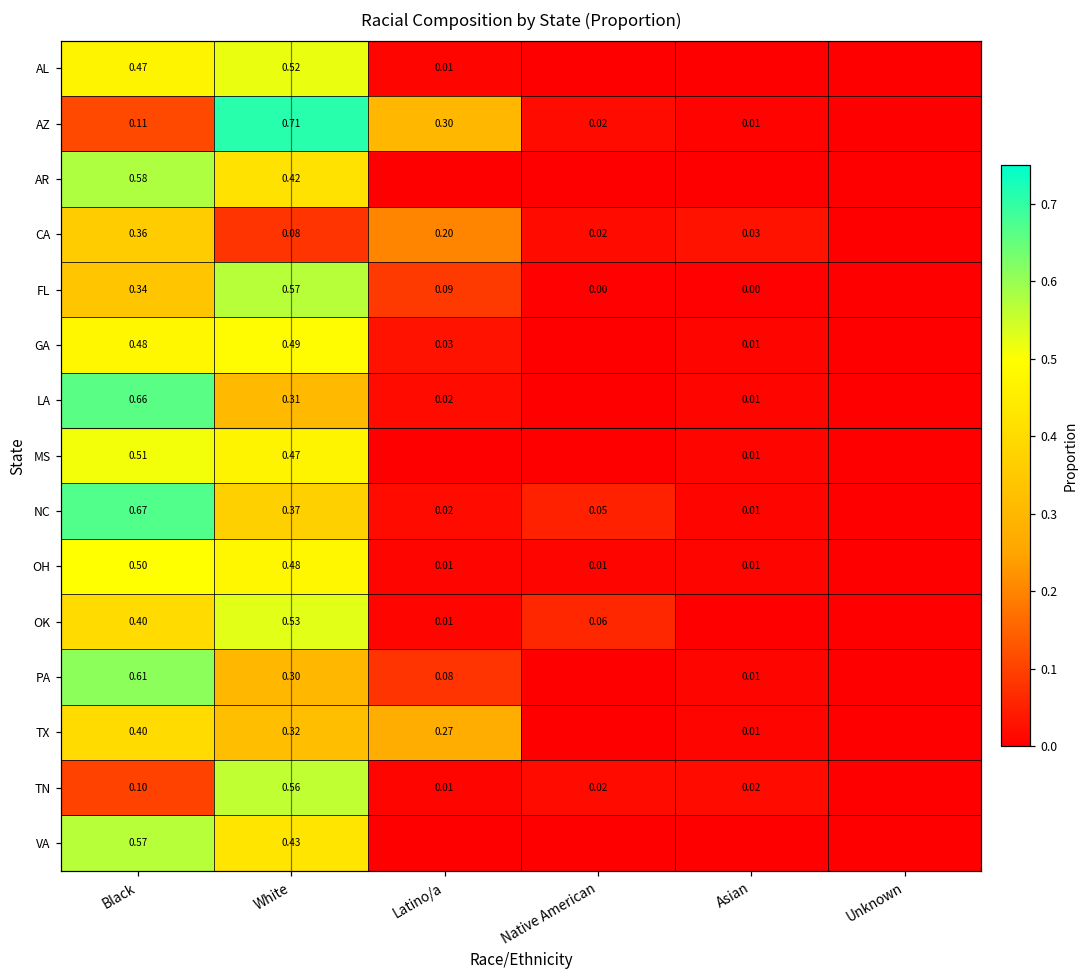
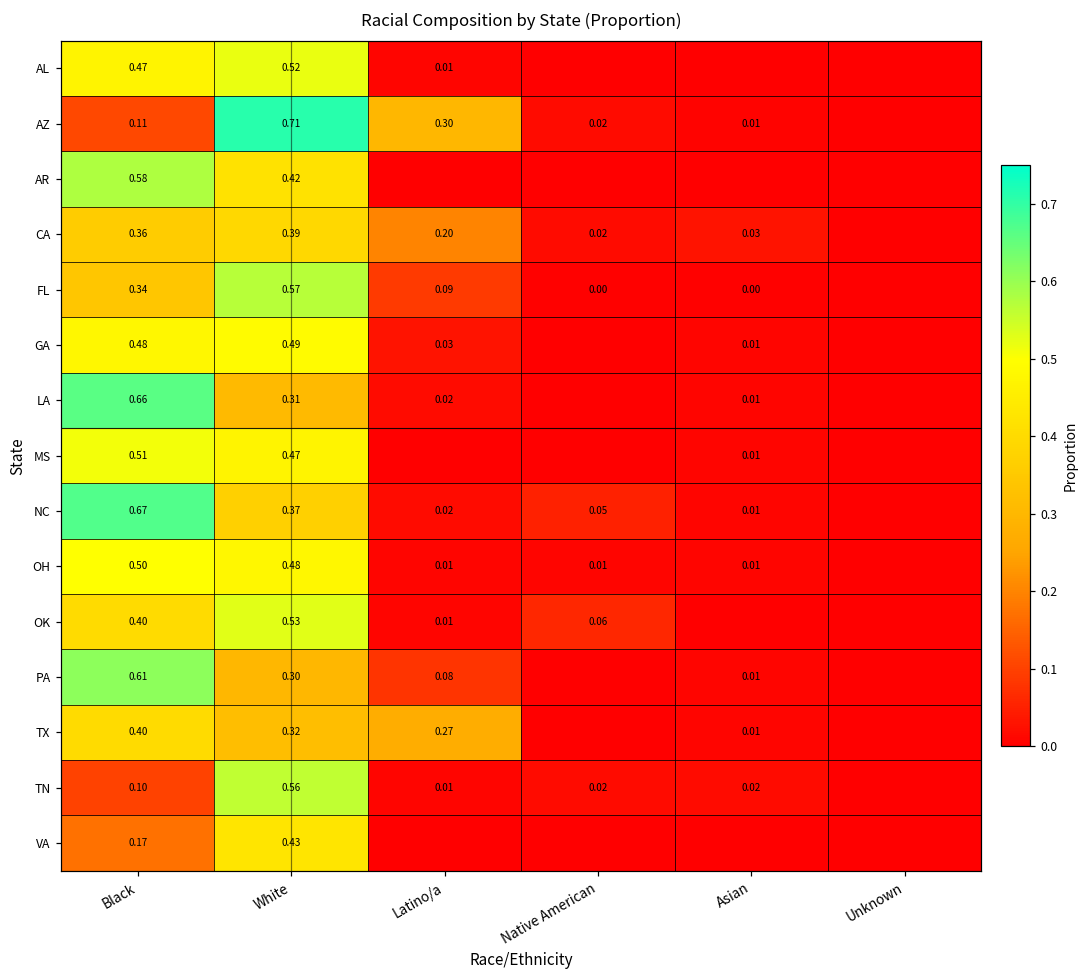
  {
    "AL": {
      "Black": 0.47,
      "White": 0.52,
      "Latino/a": 0.01
    },
    "AZ": {
      "Black": 0.11,
      "White": 0.71,
      "Latino/a": 0.30,
      "Native American": 0.02,
      "Asian": 0.01
    },
    "AR": {
      "Black": 0.58,
      "White": 0.42
    },
    "CA": {
      "Black": 0.36,
-     "White": 0.08,
+     "White": 0.39,
      "Latino/a": 0.20,
      "Native American": 0.02,
      "Asian": 0.03
    },
    "FL": {
      "Black": 0.34,
      "White": 0.57,
      "Latino/a": 0.09,
      "Native American": 0.00,
      "Asian": 0.00
    },
    "GA": {
      "Black": 0.48,
      "White": 0.49,
      "Latino/a": 0.03,
      "Asian": 0.01
    },
    "LA": {
      "Black": 0.66,
      "White": 0.31,
      "Latino/a": 0.02,
      "Asian": 0.01
    },
    "MS": {
      "Black": 0.51,
      "White": 0.47,
      "Asian": 0.01
    },
    "NC": {
      "Black": 0.67,
      "White": 0.37,
      "Latino/a": 0.02,
      "Native American": 0.05,
      "Asian": 0.01
    },
    "OH": {
      "Black": 0.50,
      "White": 0.48,
      "Latino/a": 0.01,
      "Native American": 0.01,
      "Asian": 0.01
    },
    "OK": {
      "Black": 0.40,
      "White": 0.53,
      "Latino/a": 0.01,
      "Native American": 0.06
    },
    "PA": {
      "Black": 0.61,
      "White": 0.30,
      "Latino/a": 0.08,
      "Asian": 0.01
    },
    "TX": {
      "Black": 0.40,
      "White": 0.32,
      "Latino/a": 0.27,
      "Asian": 0.01
    },
    "TN": {
      "Black": 0.10,
      "White": 0.56,
      "Latino/a": 0.01,
      "Native American": 0.02,
      "Asian": 0.02
    },
    "VA": {
-     "Black": 0.57,
+     "Black": 0.17,
      "White": 0.43
    }
  }
